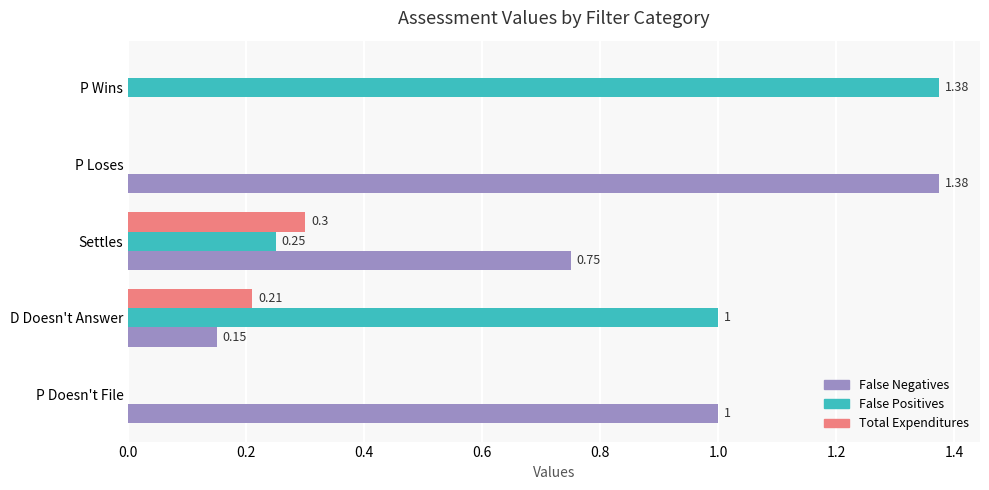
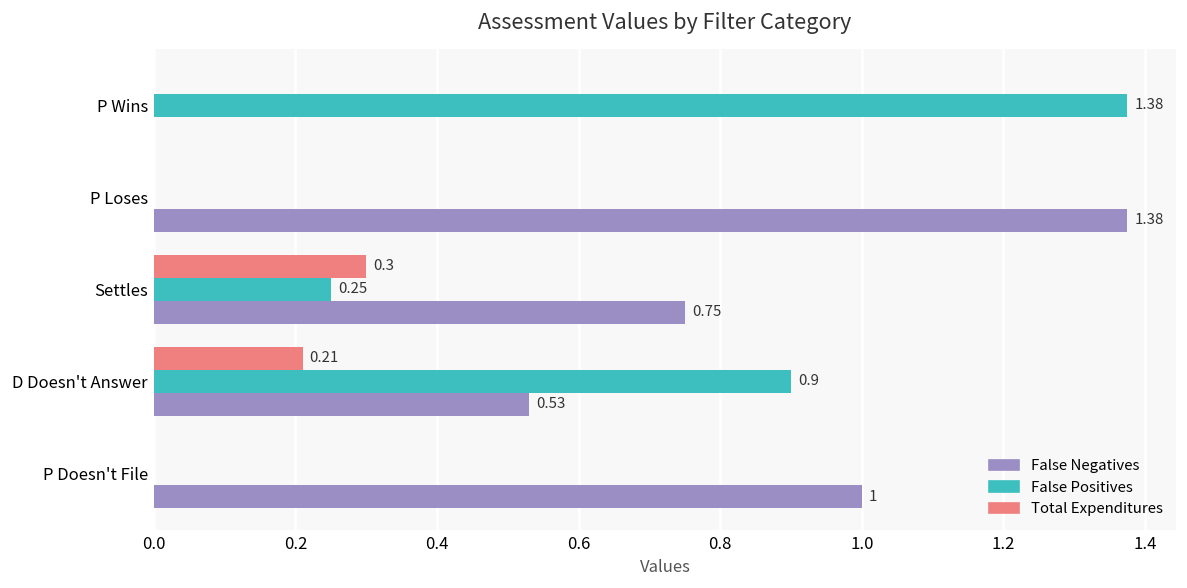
  {
    "False Negatives": {
      "P Loses": 1.38,
      "Settles": 0.75,
-     "D Doesn't Answer": 0.15,
+     "D Doesn't Answer": 0.53,
      "P Doesn't File": 1
    },
    "False Positives": {
      "P Wins": 1.38,
      "Settles": 0.25,
-     "D Doesn't Answer": 1
+     "D Doesn't Answer": 0.9
    },
    "Total Expenditures": {
      "Settles": 0.3,
      "D Doesn't Answer": 0.21
    }
  }
